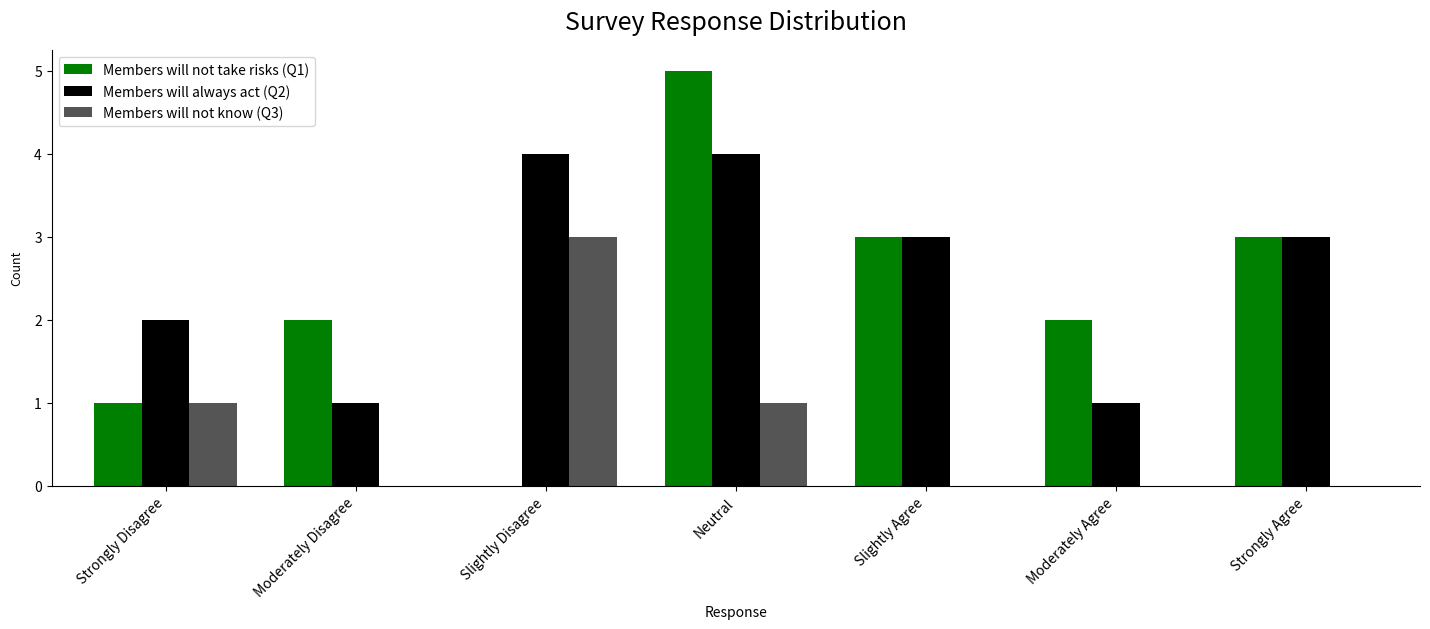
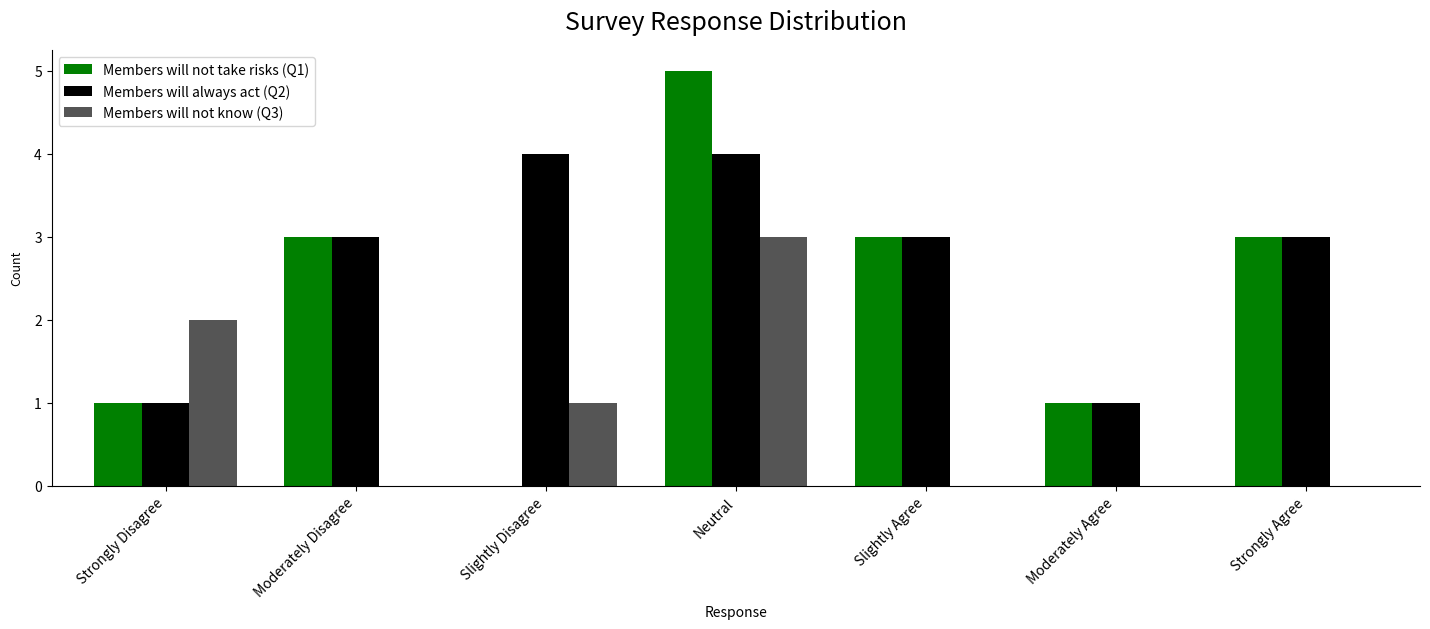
  {
    "Members will not take risks (Q1)": {
      "Strongly Disagree": 1,
-     "Moderately Disagree": 2,
+     "Moderately Disagree": 3,
      "Slightly Disagree": 0,
      "Neutral": 5,
      "Slightly Agree": 3,
-     "Moderately Agree": 2,
+     "Moderately Agree": 1,
      "Strongly Agree": 3
    },
    "Members will always act (Q2)": {
-     "Strongly Disagree": 2,
-     "Moderately Disagree": 1,
+     "Strongly Disagree": 1,
+     "Moderately Disagree": 3,
      "Slightly Disagree": 4,
      "Neutral": 4,
      "Slightly Agree": 3,
      "Moderately Agree": 1,
      "Strongly Agree": 3
    },
    "Members will not know (Q3)": {
-     "Strongly Disagree": 1,
+     "Strongly Disagree": 2,
      "Moderately Disagree": 0,
-     "Slightly Disagree": 3,
-     "Neutral": 1,
+     "Slightly Disagree": 1,
+     "Neutral": 3,
      "Slightly Agree": 0,
      "Moderately Agree": 0,
      "Strongly Agree": 0
    }
  }
